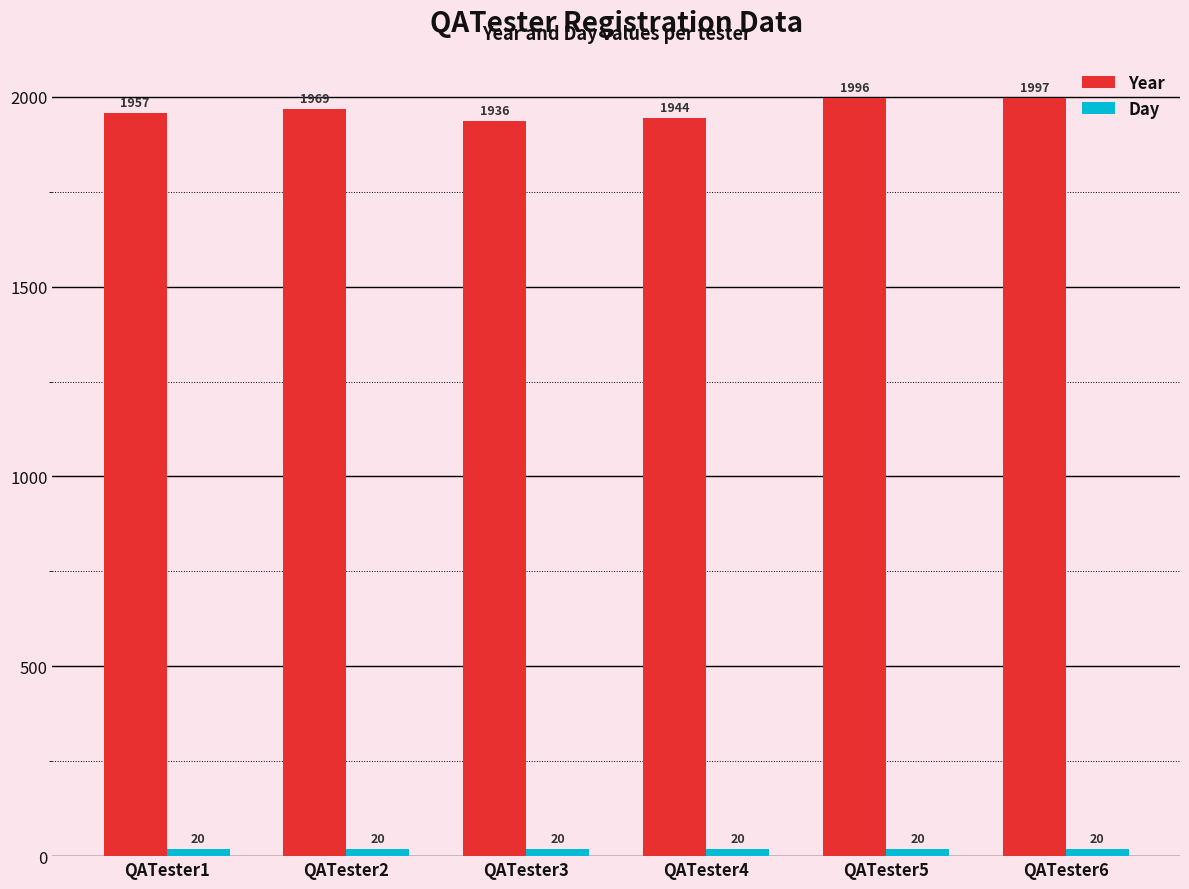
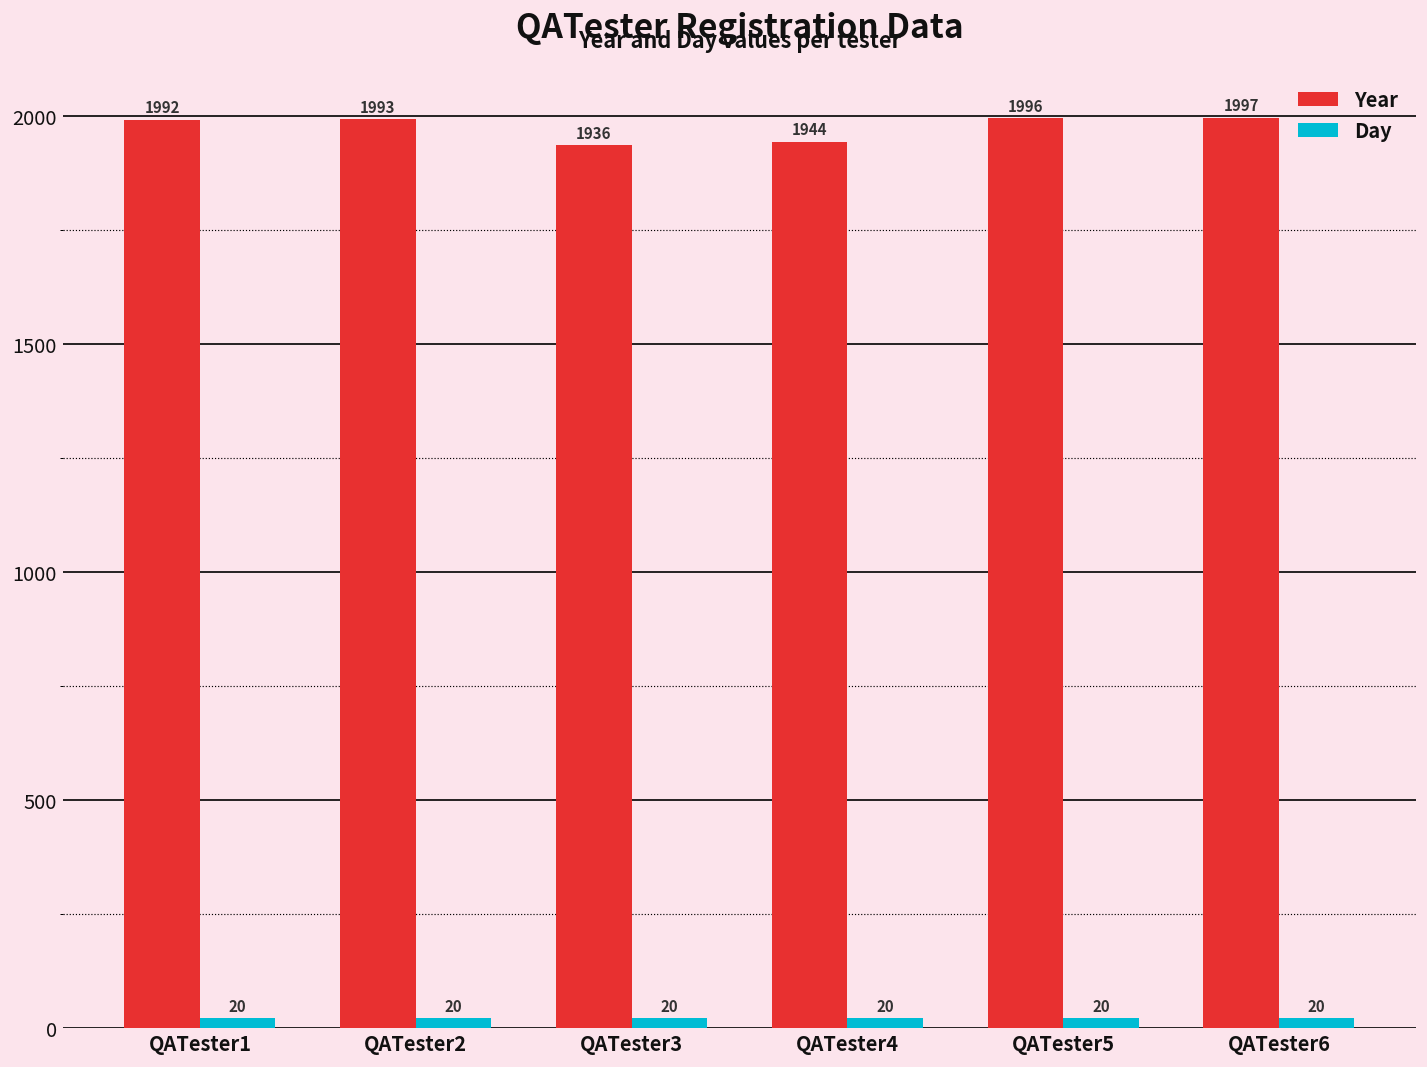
  {
    "Year": {
-     "QATester1": 1957,
-     "QATester2": 1969,
+     "QATester1": 1992,
+     "QATester2": 1993,
      "QATester3": 1936,
      "QATester4": 1944,
      "QATester5": 1996,
      "QATester6": 1997
    },
    "Day": {
      "QATester1": 20,
      "QATester2": 20,
      "QATester3": 20,
      "QATester4": 20,
      "QATester5": 20,
      "QATester6": 20
    }
  }
